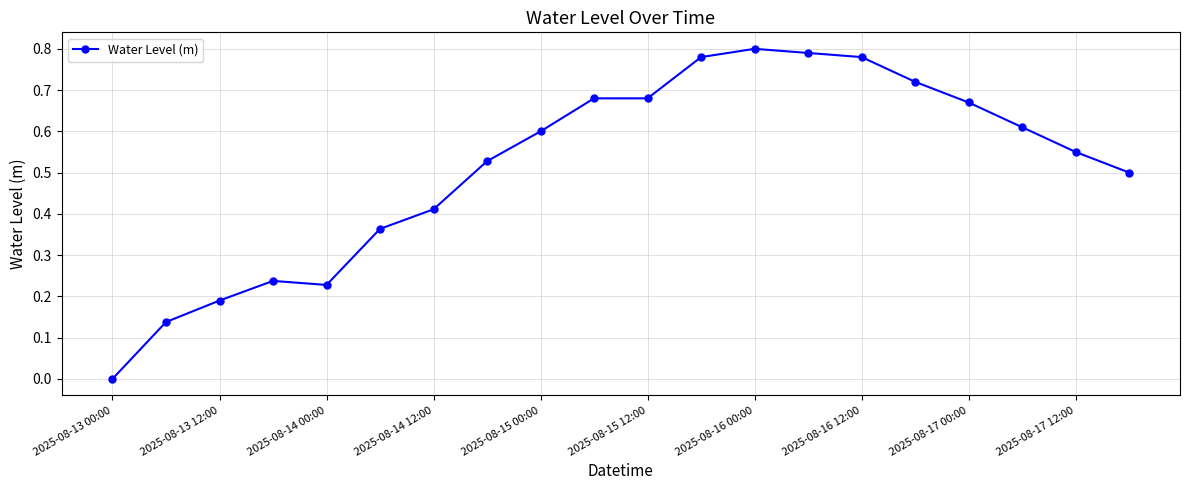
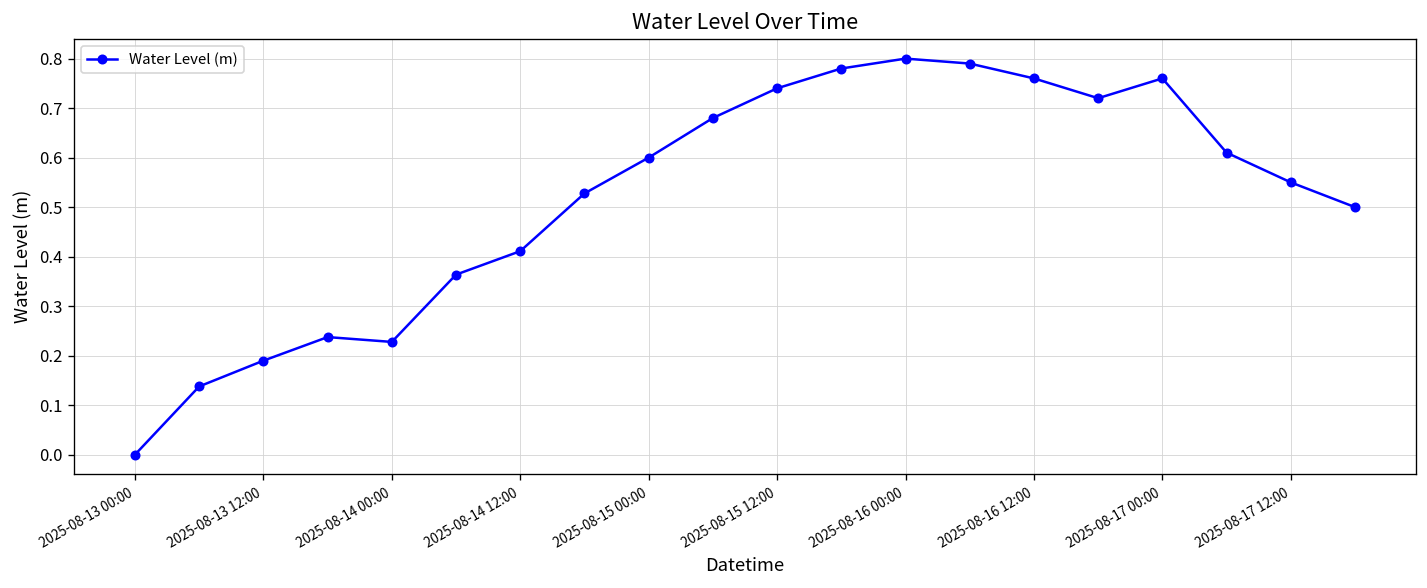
  {
    "2025-08-13 00:00": 0.00,
    "2025-08-13 12:00": 0.19,
    "2025-08-14 00:00": 0.23,
    "2025-08-14 12:00": 0.41,
    "2025-08-15 00:00": 0.60,
-   "2025-08-15 12:00": 0.68,
+   "2025-08-15 12:00": 0.74,
    "2025-08-16 00:00": 0.80,
-   "2025-08-16 12:00": 0.78,
-   "2025-08-17 00:00": 0.67,
+   "2025-08-16 12:00": 0.76,
+   "2025-08-17 00:00": 0.76,
    "2025-08-17 12:00": 0.55
  }
